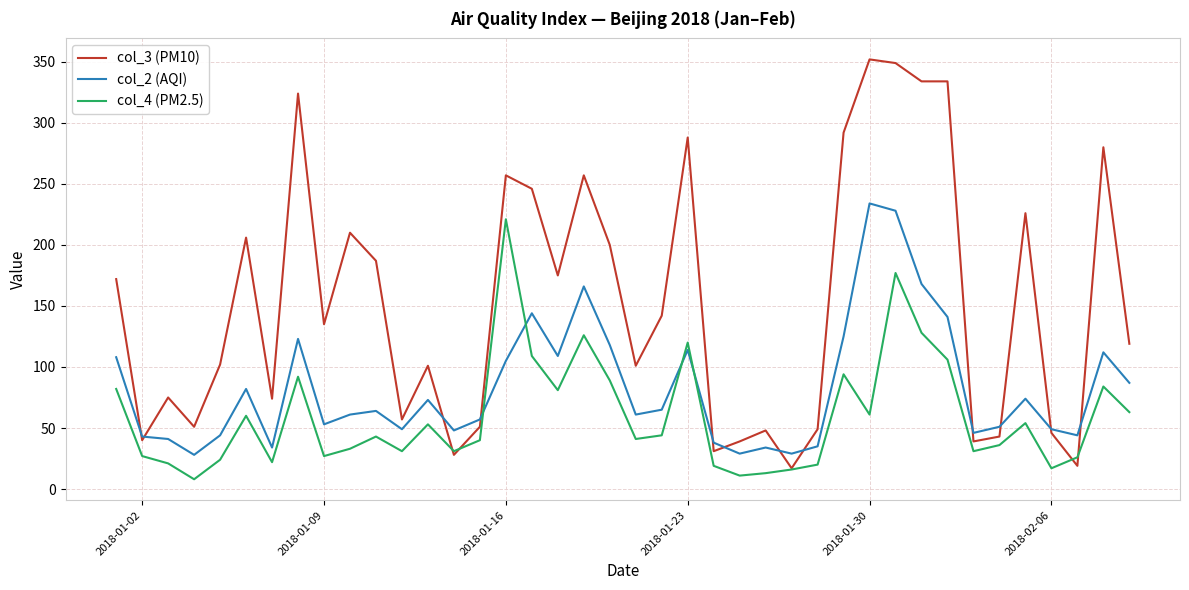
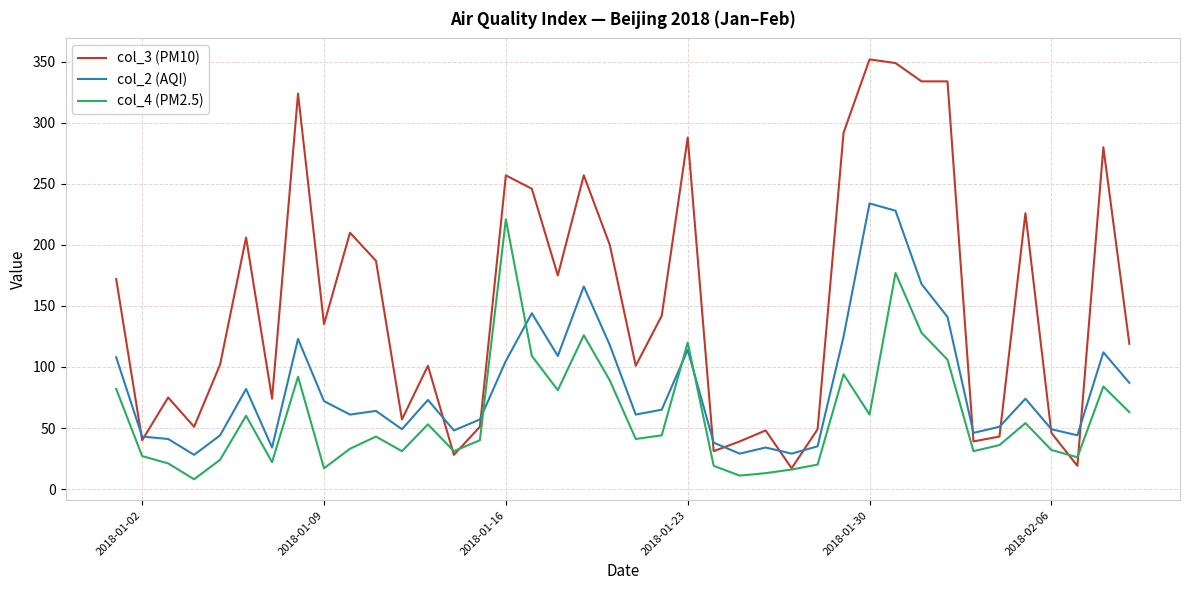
  {
    "col_3 (PM10)": {
      "2018-01-02": 40,
      "2018-01-09": 135,
      "2018-01-16": 257,
      "2018-01-23": 288,
      "2018-01-30": 352,
      "2018-02-06": 46
    },
    "col_2 (AQI)": {
      "2018-01-02": 43,
-     "2018-01-09": 53,
+     "2018-01-09": 72,
      "2018-01-16": 105,
      "2018-01-23": 114,
      "2018-01-30": 234,
      "2018-02-06": 49
    },
    "col_4 (PM2.5)": {
      "2018-01-02": 27,
-     "2018-01-09": 27,
+     "2018-01-09": 17,
      "2018-01-16": 221,
      "2018-01-23": 120,
      "2018-01-30": 61,
-     "2018-02-06": 17
+     "2018-02-06": 32
    }
  }
